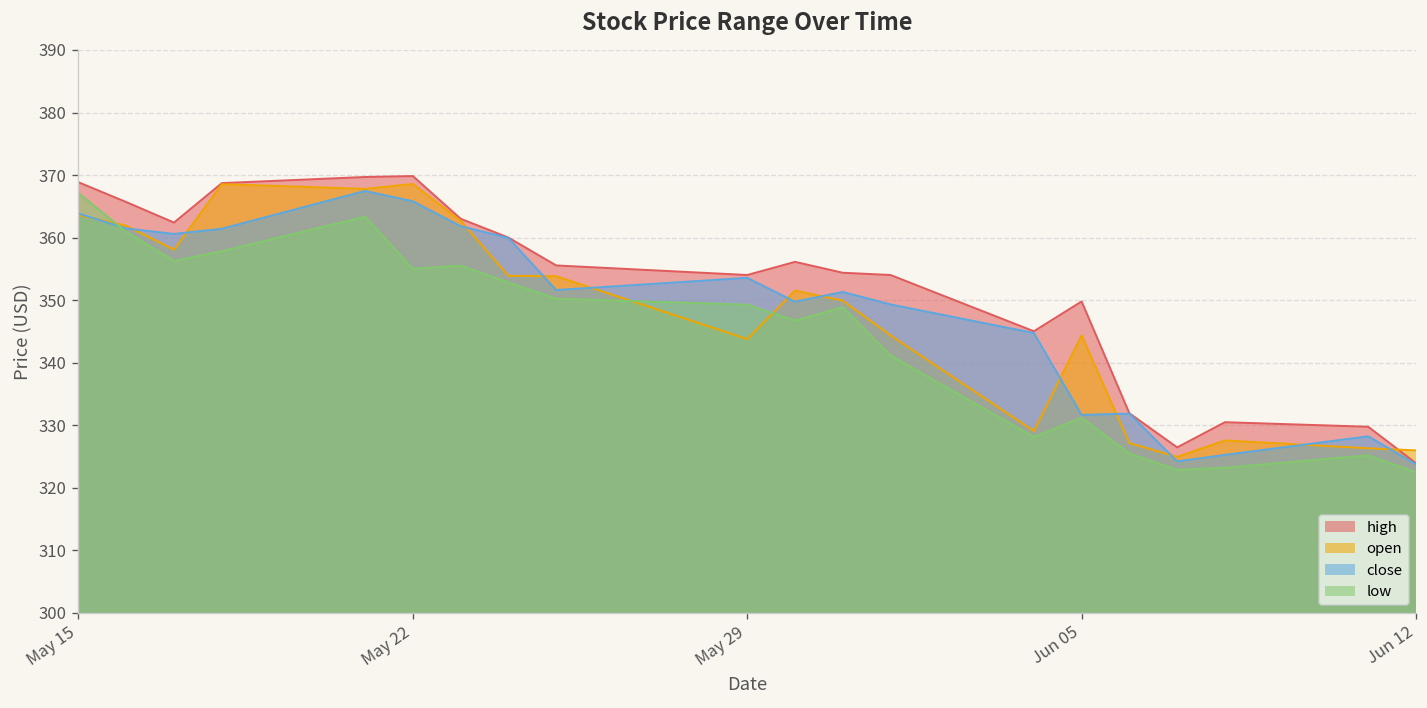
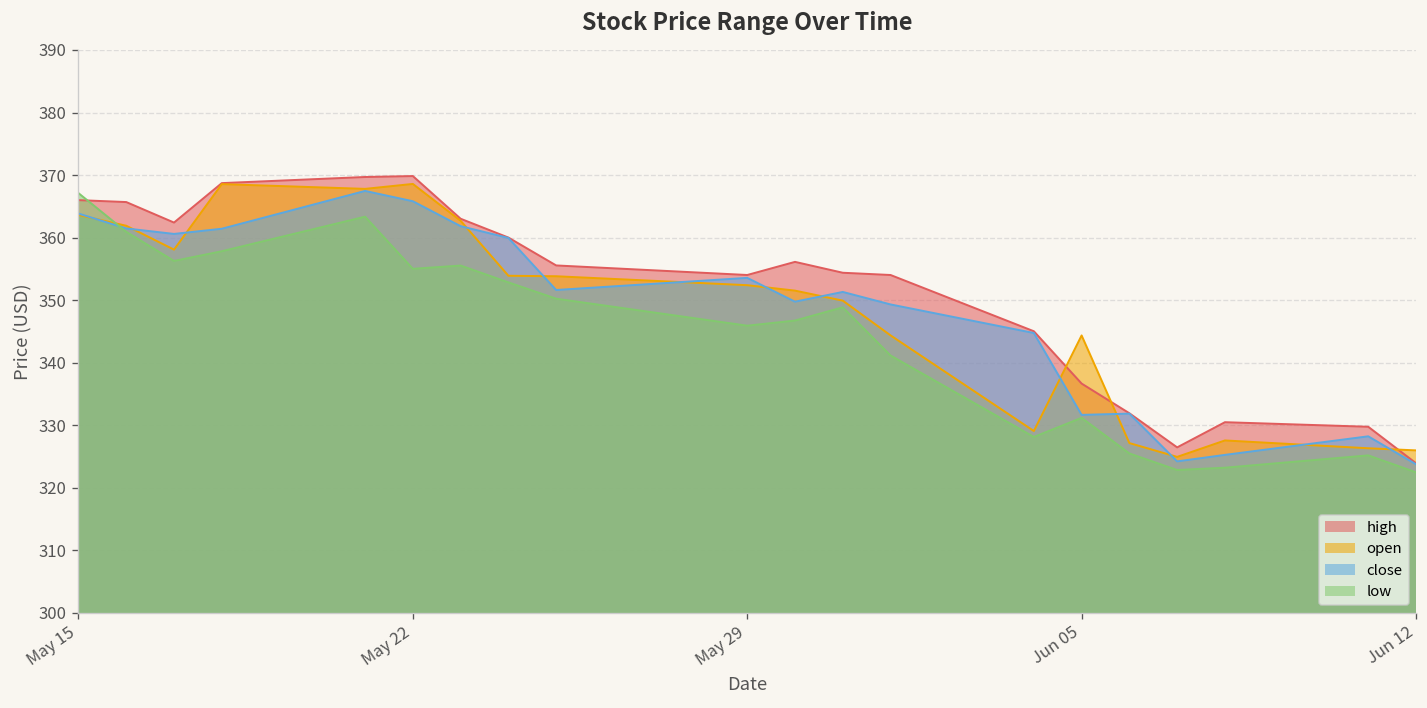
  {
    "high": {
-     "May 15": 369,
+     "May 15": 366,
      "May 22": 370,
-     "Jun 05": 350
+     "Jun 05": 337
    },
    "open": {
      "May 22": 369,
-     "May 29": 344,
+     "May 29": 352,
      "Jun 05": 344,
      "Jun 12": 326
    },
    "close": {
      "May 22": 366
    },
    "low": {
      "May 15": 367,
      "May 22": 355,
-     "May 29": 349,
+     "May 29": 346,
      "Jun 12": 322
    }
  }
